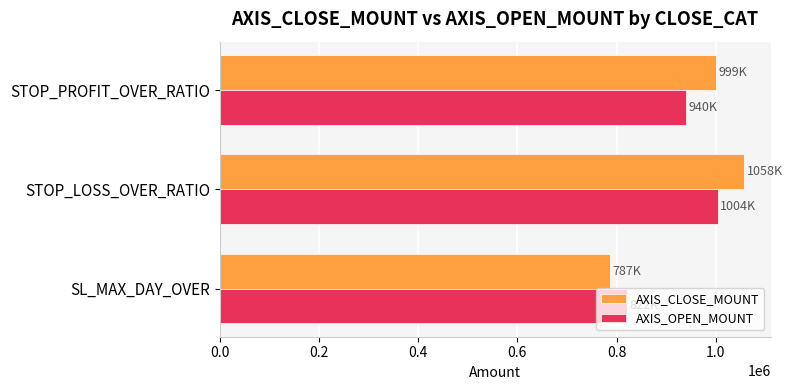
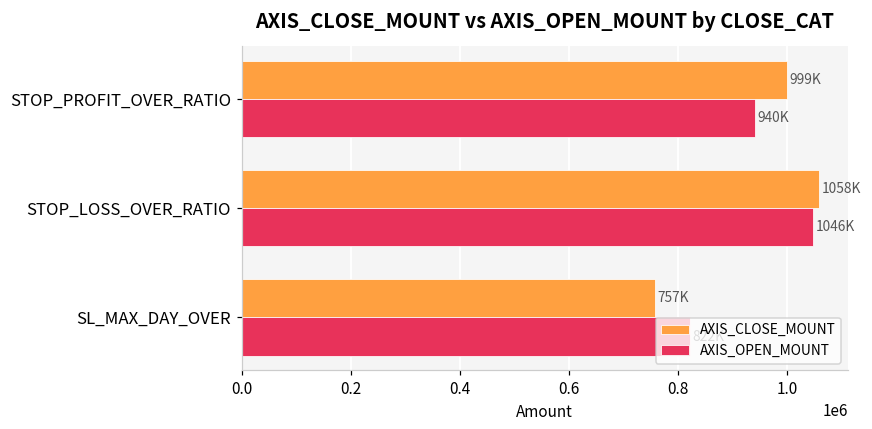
  {
    "AXIS_CLOSE_MOUNT": {
      "STOP_PROFIT_OVER_RATIO": "999K",
      "STOP_LOSS_OVER_RATIO": "1058K",
-     "SL_MAX_DAY_OVER": "787K"
+     "SL_MAX_DAY_OVER": "757K"
    },
    "AXIS_OPEN_MOUNT": {
      "STOP_PROFIT_OVER_RATIO": "940K",
-     "STOP_LOSS_OVER_RATIO": "1004K"
+     "STOP_LOSS_OVER_RATIO": "1046K"
    }
  }
